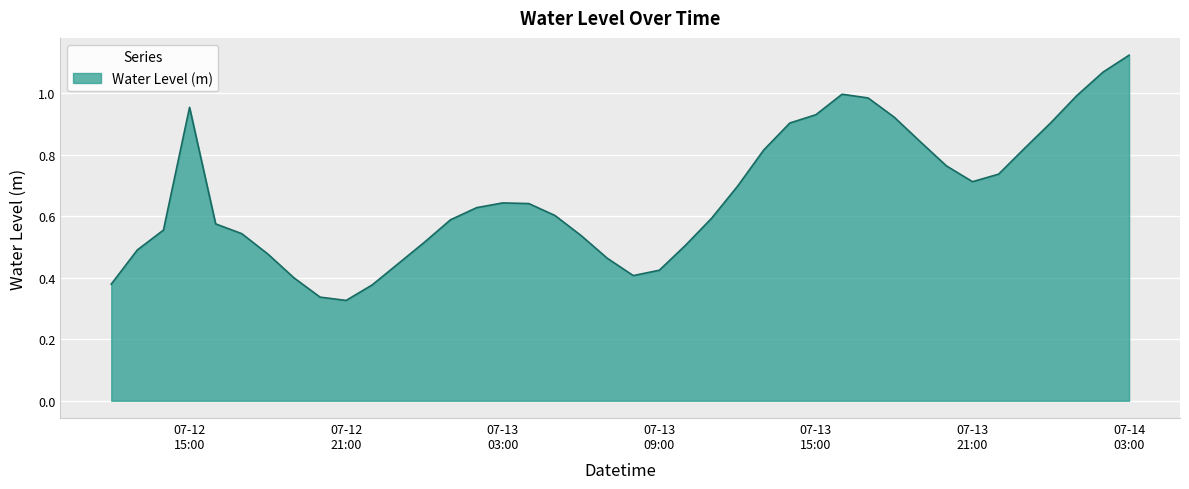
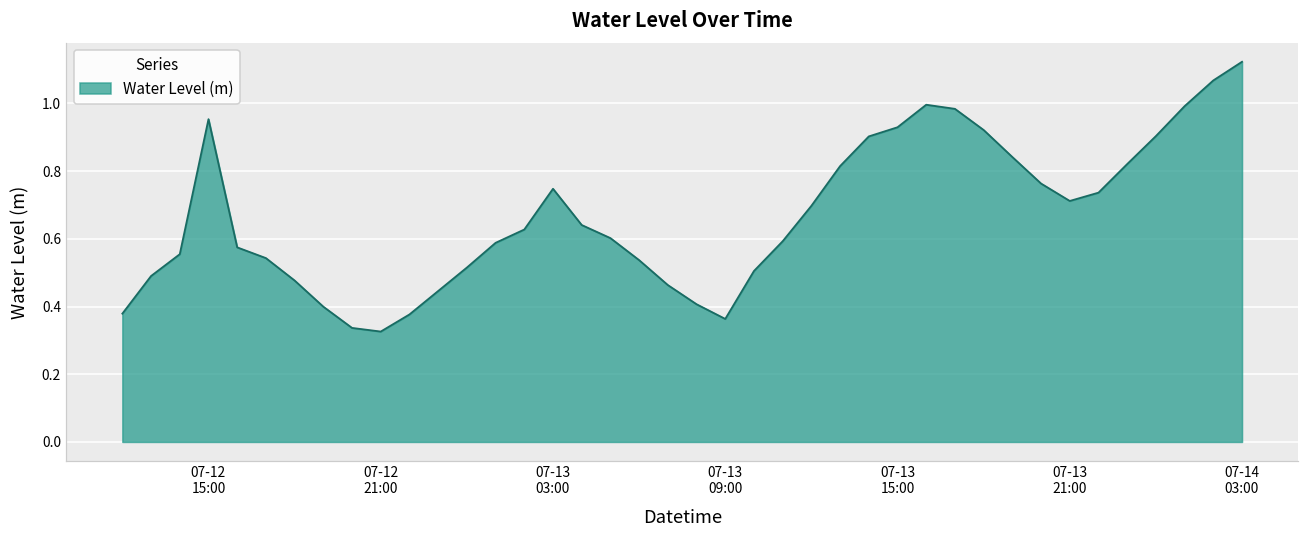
  {
    "07-12 15:00": 0.95,
    "07-12 21:00": 0.33,
-   "07-13 03:00": 0.64,
-   "07-13 09:00": 0.42,
+   "07-13 03:00": 0.75,
+   "07-13 09:00": 0.36,
    "07-13 15:00": 0.93,
    "07-13 21:00": 0.71,
    "07-14 03:00": 1.12
  }
